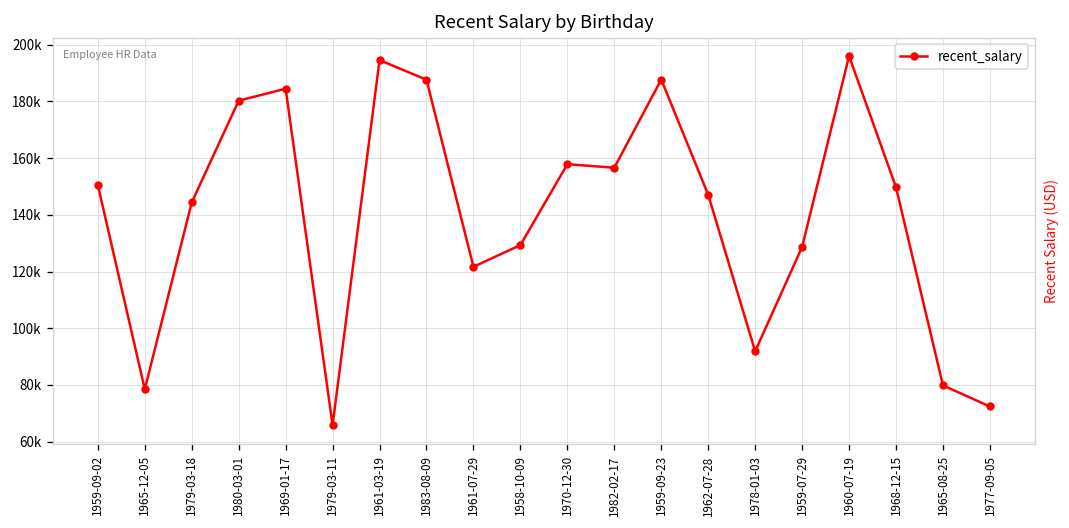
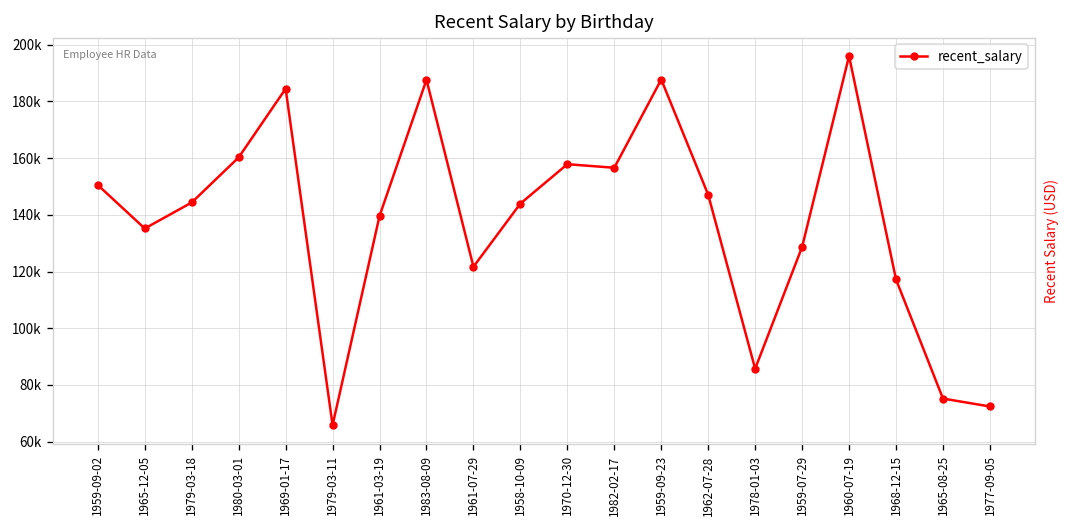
  {
    "1959-09-02": 151000,
-   "1965-12-05": 78000,
+   "1965-12-05": 135000,
    "1979-03-18": 144000,
-   "1980-03-01": 180000,
+   "1980-03-01": 160000,
    "1969-01-17": 185000,
    "1979-03-11": 66000,
-   "1961-03-19": 195000,
+   "1961-03-19": 140000,
    "1983-08-09": 188000,
    "1961-07-29": 122000,
-   "1958-10-09": 129000,
+   "1958-10-09": 144000,
    "1970-12-30": 158000,
    "1982-02-17": 157000,
    "1959-09-23": 188000,
    "1962-07-28": 147000,
-   "1978-01-03": 92000,
+   "1978-01-03": 86000,
    "1959-07-29": 129000,
    "1960-07-19": 196000,
-   "1968-12-15": 150000,
-   "1965-08-25": 80000,
+   "1968-12-15": 117000,
+   "1965-08-25": 75000,
    "1977-09-05": 72000
  }
